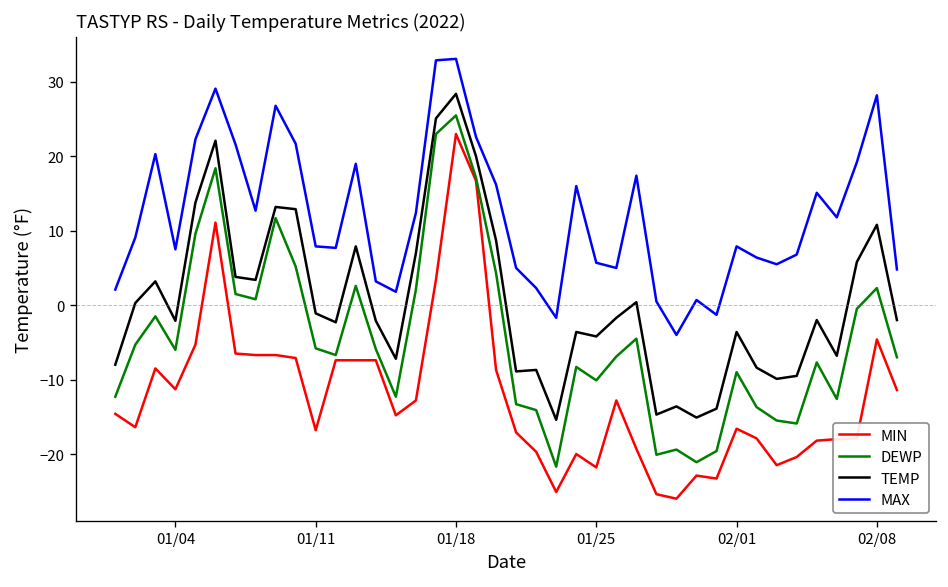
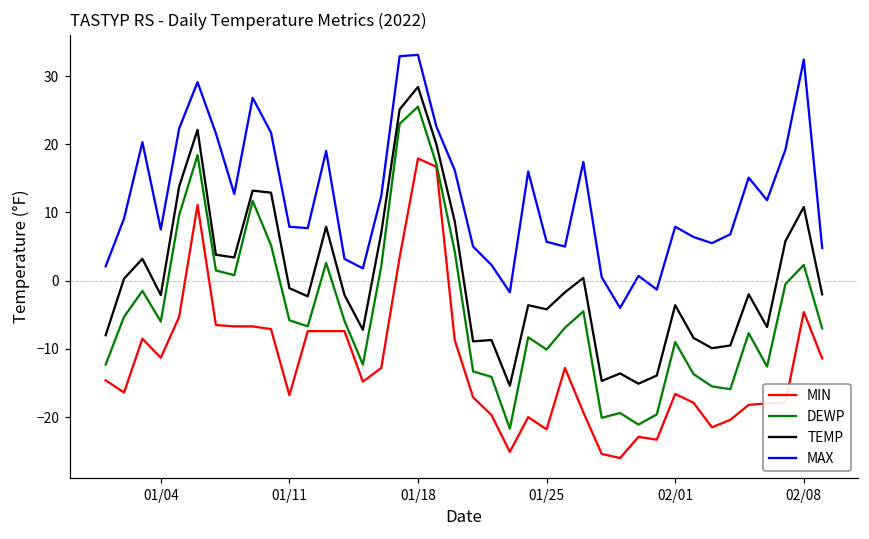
  {
    "MIN": {
      "01/04": -11,
      "01/11": -17,
-     "01/18": 23,
+     "01/18": 18,
      "01/25": -22,
      "02/01": -17,
      "02/08": -5
    },
    "DEWP": {
      "01/04": -6,
      "01/11": -6,
      "01/18": 26,
      "01/25": -10,
      "02/01": -9,
      "02/08": 2
    },
    "TEMP": {
      "01/04": -2,
      "01/11": -1,
      "01/18": 28,
      "01/25": -4,
      "02/01": -4,
      "02/08": 11
    },
    "MAX": {
      "01/04": 8,
      "01/11": 8,
      "01/18": 33,
      "01/25": 6,
      "02/01": 8,
-     "02/08": 28
+     "02/08": 32
    }
  }
